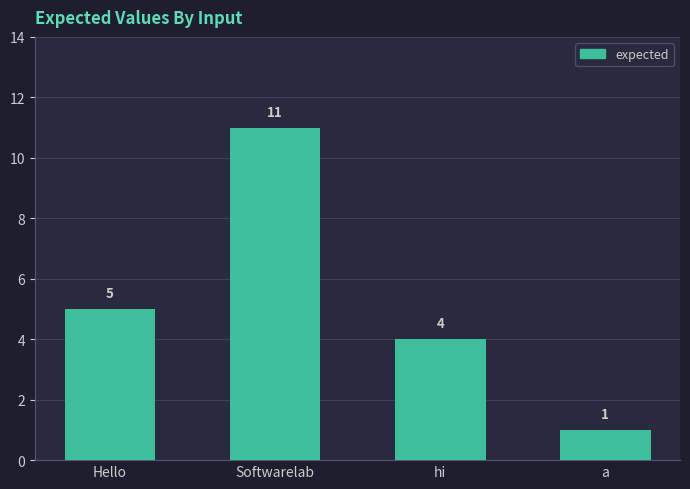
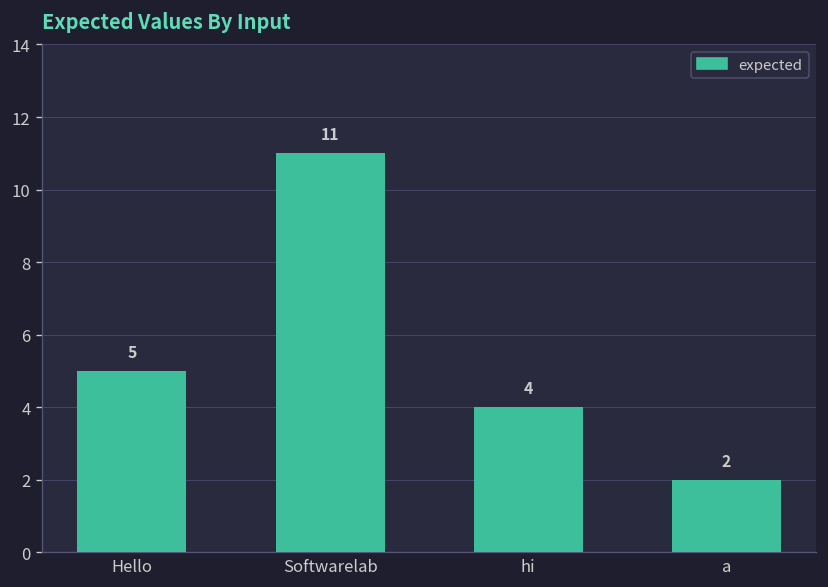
  {
    "Hello": 5,
    "Softwarelab": 11,
    "hi": 4,
-   "a": 1
+   "a": 2
  }
